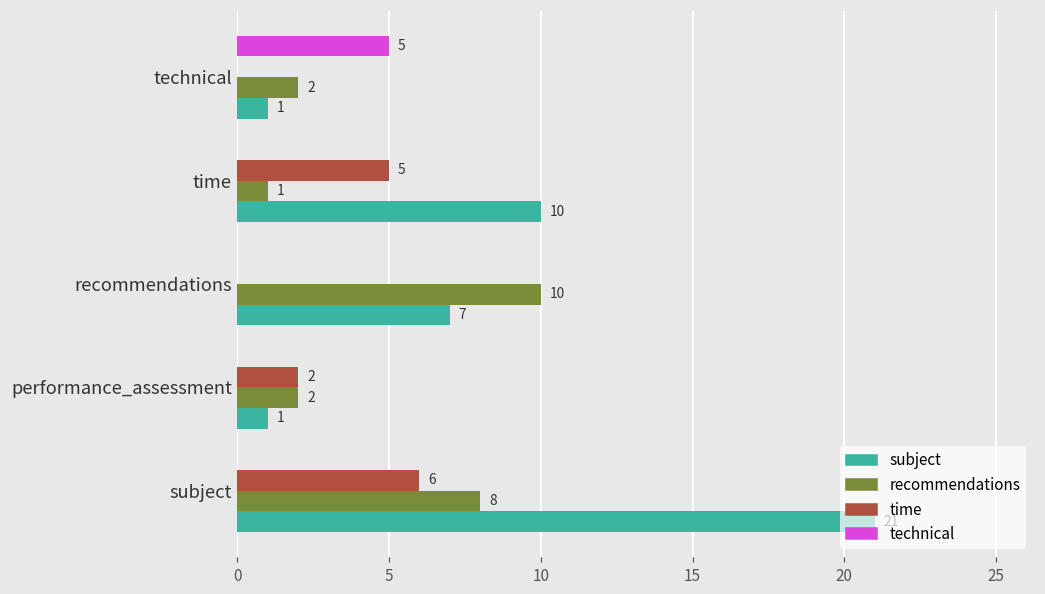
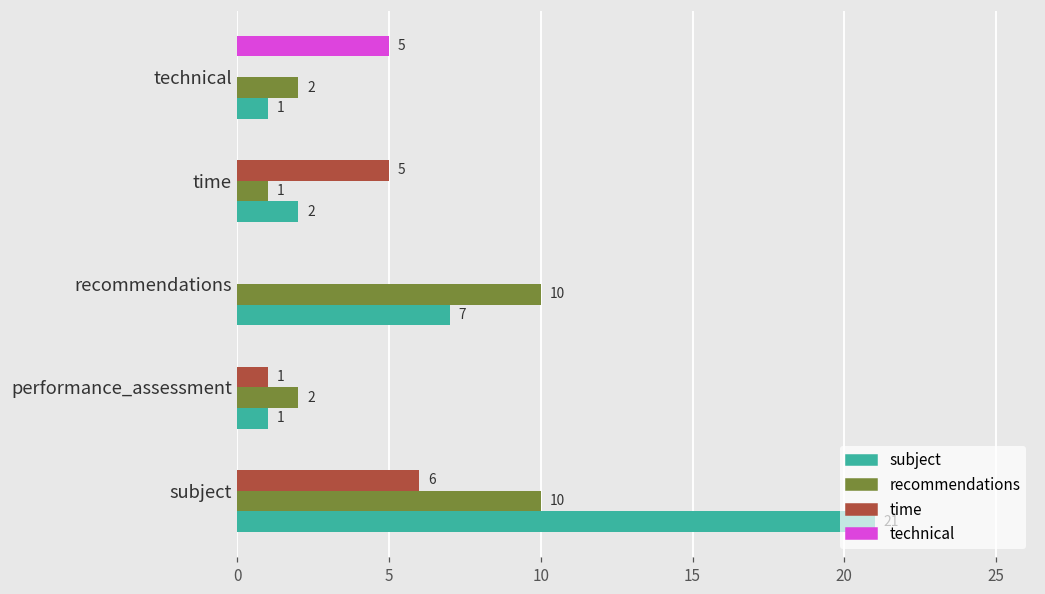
  {
    "subject": {
      "technical": 1,
-     "time": 10,
+     "time": 2,
      "recommendations": 7,
      "performance_assessment": 1
    },
    "recommendations": {
      "technical": 2,
      "time": 1,
      "recommendations": 10,
      "performance_assessment": 2,
-     "subject": 8
+     "subject": 10
    },
    "time": {
      "time": 5,
-     "performance_assessment": 2,
+     "performance_assessment": 1,
      "subject": 6
    },
    "technical": {
      "technical": 5
    }
  }
